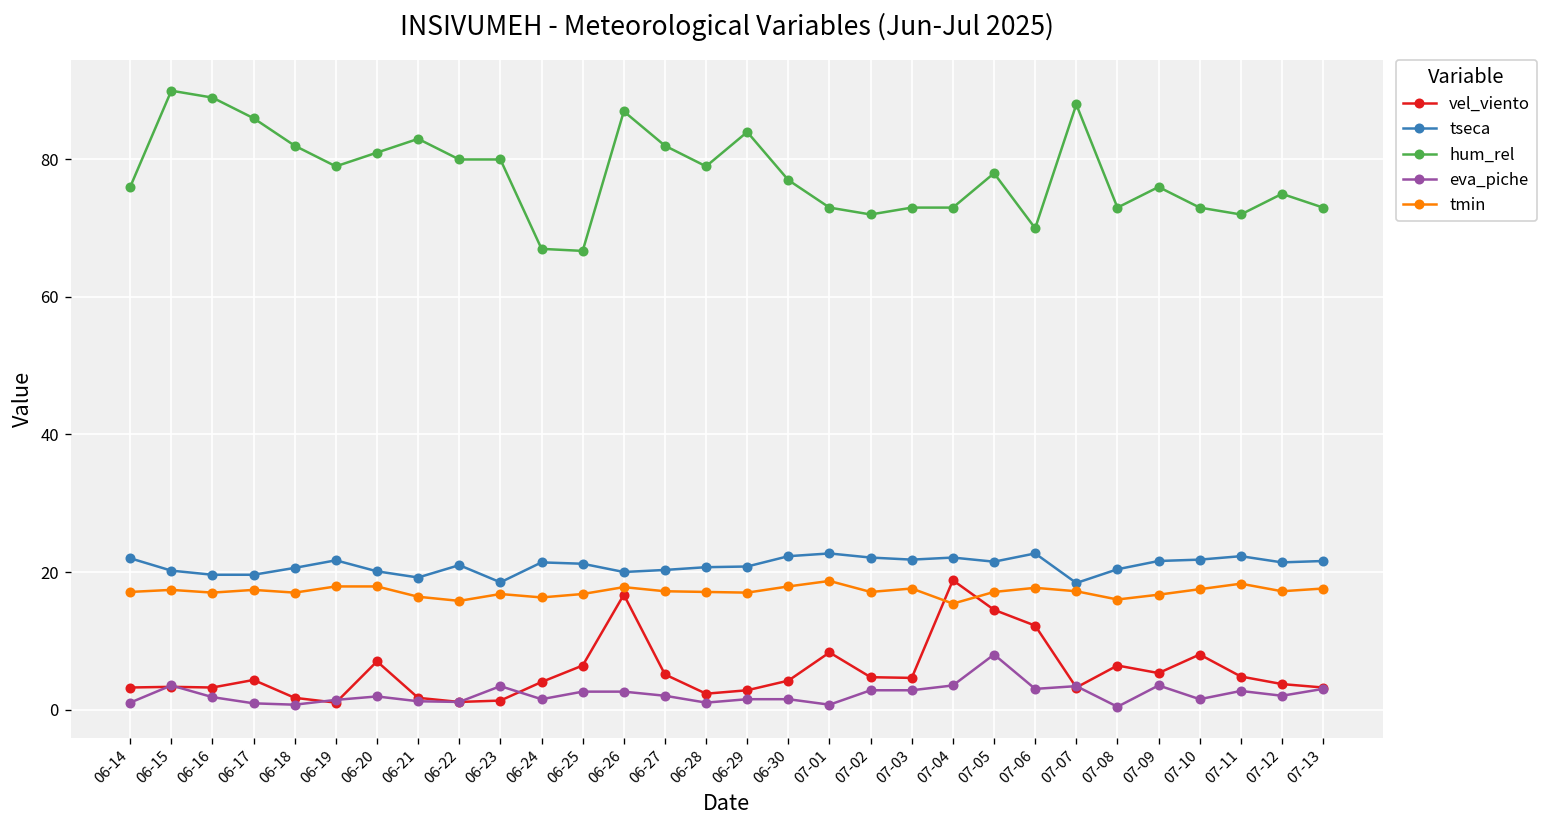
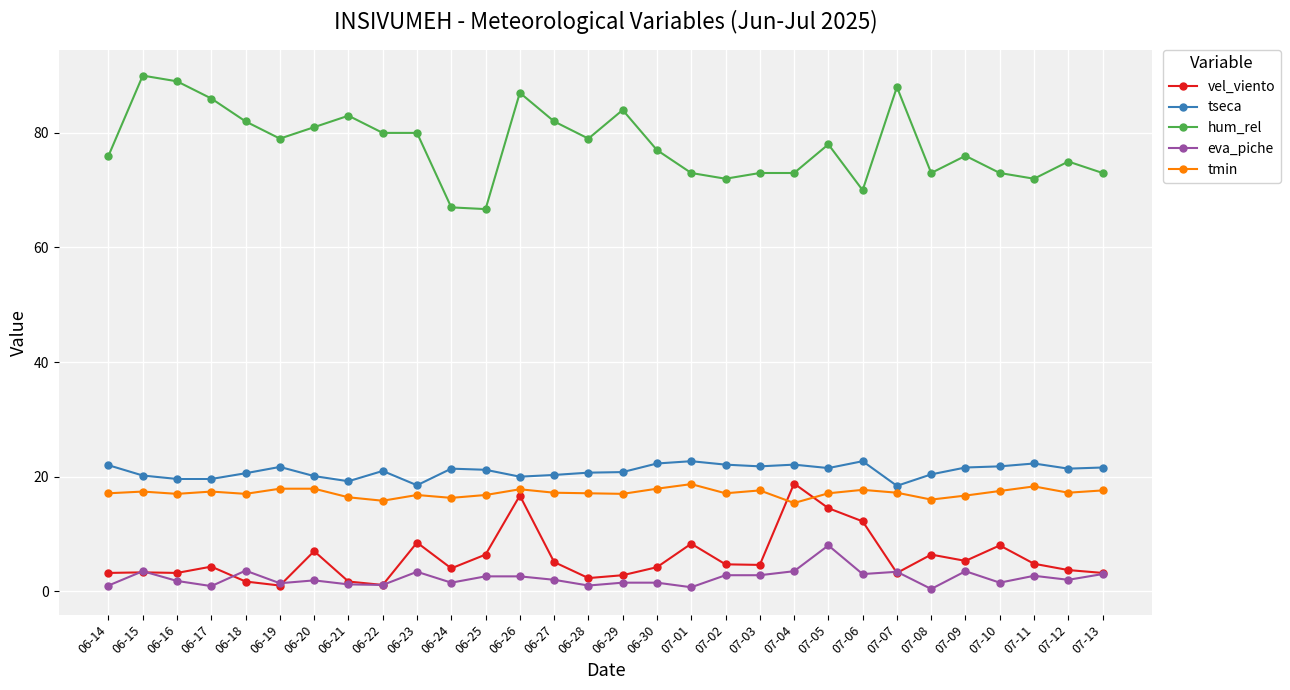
  {
    "vel_viento": {
      "06-14": 3,
      "06-16": 3,
      "06-17": 4,
      "06-18": 2,
      "06-20": 7,
      "06-21": 2,
-     "06-23": 1,
+     "06-23": 9,
      "06-24": 4,
      "06-25": 6,
      "06-26": 17,
      "06-27": 5,
      "06-28": 2,
      "06-29": 3,
      "06-30": 4,
      "07-01": 8,
      "07-02": 5,
      "07-03": 5,
      "07-04": 19,
      "07-05": 15,
      "07-06": 12,
      "07-08": 6,
      "07-09": 5,
      "07-10": 8,
      "07-11": 5,
      "07-12": 4
    },
    "tseca": {
      "06-14": 22,
      "06-15": 20,
      "06-16": 20,
      "06-17": 20,
      "06-18": 21,
      "06-19": 22,
      "06-20": 20,
      "06-21": 19,
      "06-22": 21,
      "06-23": 19,
      "06-24": 21,
      "06-25": 21,
      "06-26": 20,
      "06-27": 20,
      "06-28": 21,
      "06-29": 21,
      "06-30": 22,
      "07-01": 23,
      "07-02": 22,
      "07-03": 22,
      "07-04": 22,
      "07-05": 22,
      "07-06": 23,
      "07-07": 18,
      "07-08": 20,
      "07-09": 22,
      "07-10": 22,
      "07-11": 22,
      "07-12": 21,
      "07-13": 22
    },
    "hum_rel": {
      "06-14": 76,
      "06-15": 90,
      "06-16": 89,
      "06-17": 86,
      "06-18": 82,
      "06-19": 79,
      "06-20": 81,
      "06-21": 83,
      "06-22": 80,
      "06-23": 80,
      "06-24": 67,
      "06-25": 67,
      "06-26": 87,
      "06-27": 82,
      "06-28": 79,
      "06-29": 84,
      "06-30": 77,
      "07-01": 73,
      "07-02": 72,
      "07-03": 73,
      "07-04": 73,
      "07-05": 78,
      "07-06": 70,
      "07-07": 88,
      "07-08": 73,
      "07-09": 76,
      "07-10": 73,
      "07-11": 72,
      "07-12": 75,
      "07-13": 73
    },
    "eva_piche": {
      "06-14": 1,
      "06-16": 2,
      "06-17": 1,
-     "06-18": 1,
+     "06-18": 4,
      "06-20": 2,
      "06-21": 1,
      "06-23": 3,
      "06-24": 2,
      "06-25": 3,
      "06-26": 3,
      "06-27": 2,
      "06-28": 1,
      "06-29": 2,
      "06-30": 2,
      "07-01": 1,
      "07-02": 3,
      "07-03": 3,
      "07-04": 4,
      "07-05": 8,
      "07-06": 3,
      "07-08": 0,
      "07-09": 4,
      "07-10": 2,
      "07-11": 3,
      "07-12": 2
    },
    "tmin": {
      "06-14": 17,
      "06-15": 17,
      "06-16": 17,
      "06-17": 17,
      "06-18": 17,
      "06-19": 18,
      "06-20": 18,
      "06-21": 16,
      "06-22": 16,
      "06-23": 17,
      "06-24": 16,
      "06-25": 17,
      "06-26": 18,
      "06-27": 17,
      "06-28": 17,
      "06-29": 17,
      "06-30": 18,
      "07-01": 19,
      "07-02": 17,
      "07-03": 18,
      "07-04": 15,
      "07-05": 17,
      "07-06": 18,
      "07-07": 17,
      "07-08": 16,
      "07-09": 17,
      "07-10": 18,
      "07-11": 18,
      "07-12": 17,
      "07-13": 18
    }
  }
